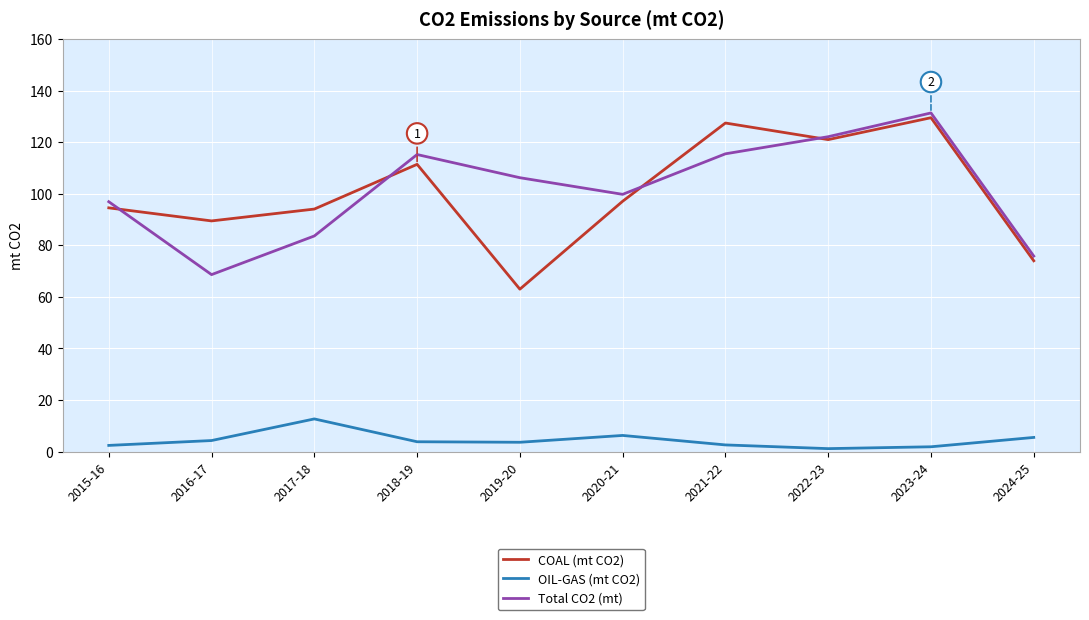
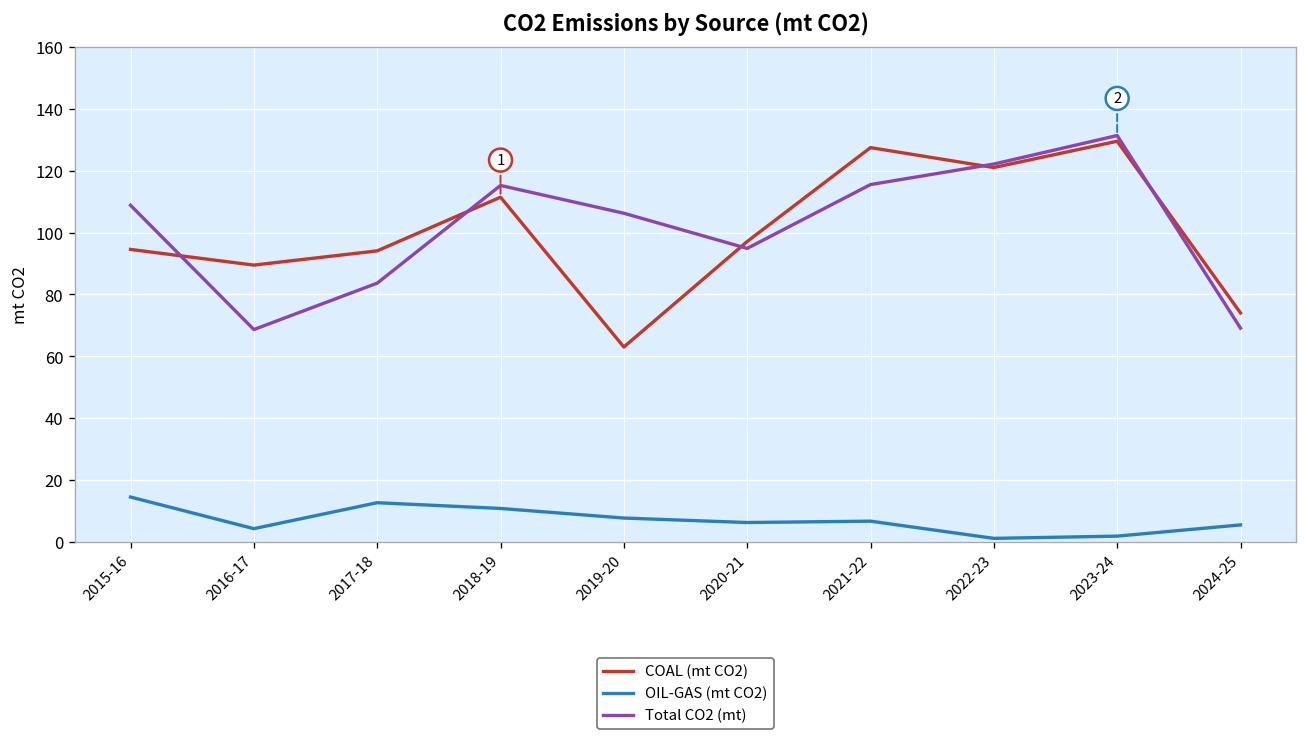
  {
    "COAL (mt CO2)": {
      "2015-16": 95,
      "2016-17": 90,
      "2017-18": 94,
      "2018-19": 111,
      "2019-20": 63,
      "2020-21": 97,
      "2021-22": 127,
      "2022-23": 121,
      "2023-24": 130,
      "2024-25": 74
    },
    "OIL-GAS (mt CO2)": {
-     "2015-16": 2,
+     "2015-16": 14,
      "2016-17": 4,
      "2017-18": 13,
-     "2018-19": 4,
-     "2019-20": 4,
+     "2018-19": 11,
+     "2019-20": 8,
      "2020-21": 6,
-     "2021-22": 3,
+     "2021-22": 7,
      "2022-23": 1,
      "2023-24": 2,
      "2024-25": 5
    },
    "Total CO2 (mt)": {
-     "2015-16": 97,
+     "2015-16": 109,
      "2016-17": 69,
      "2017-18": 84,
      "2019-20": 106,
-     "2020-21": 100,
+     "2020-21": 95,
      "2021-22": 116,
      "2022-23": 122,
-     "2024-25": 76
+     "2024-25": 69
    }
  }
